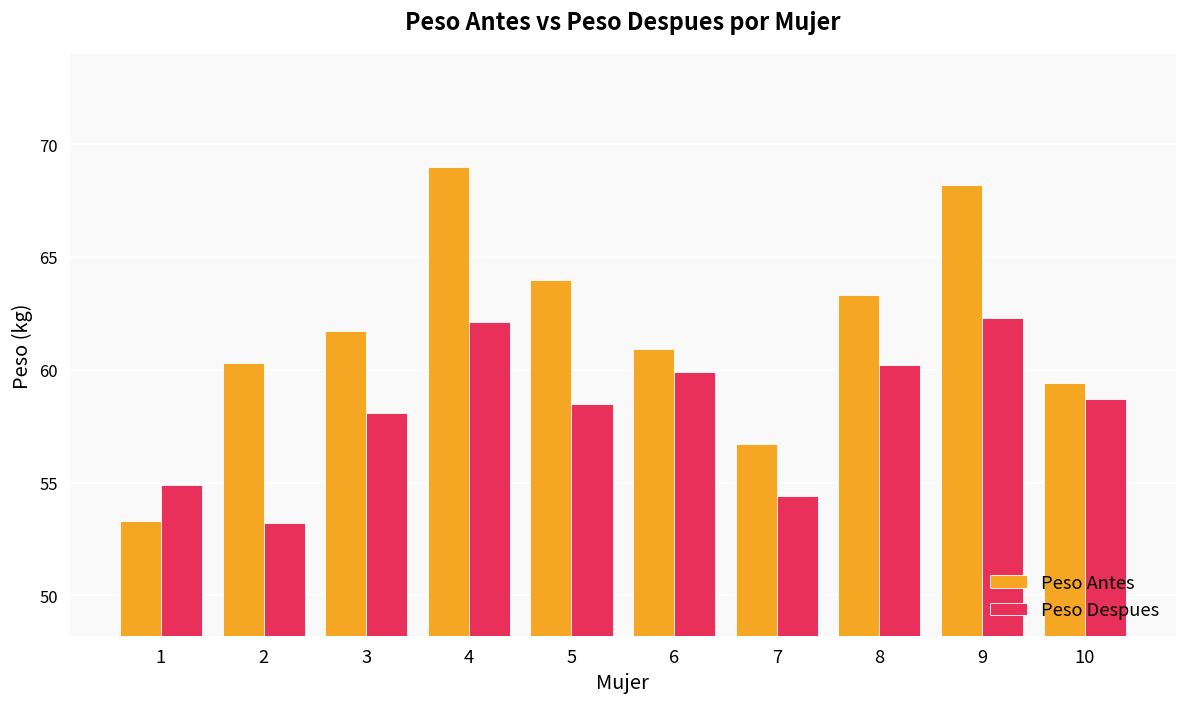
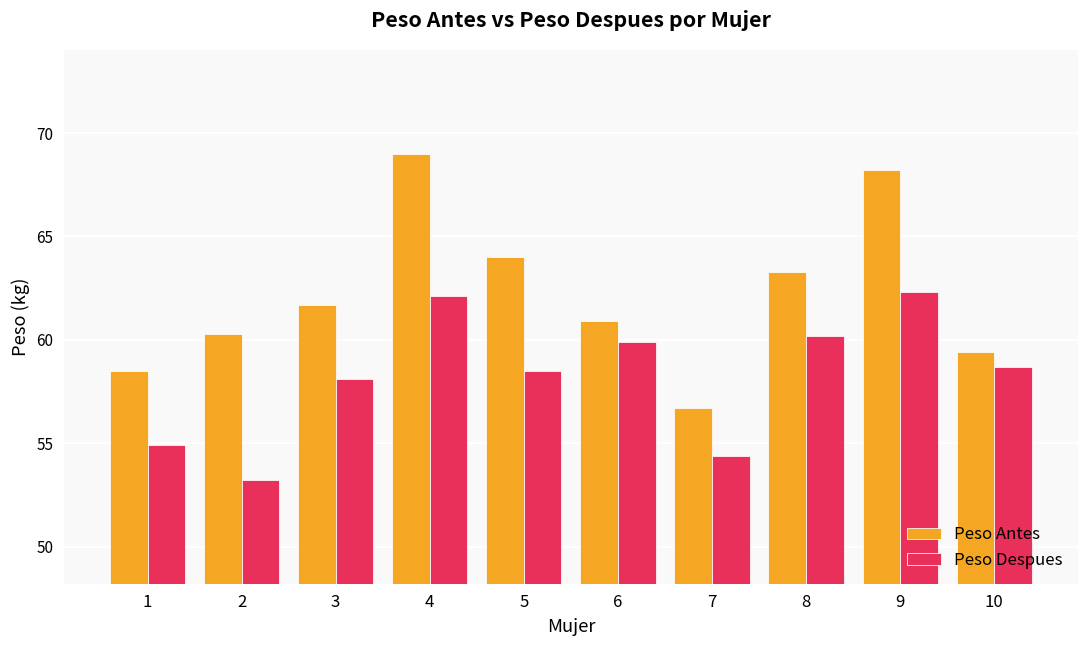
  {
    "Peso Antes": {
-     "1": 53.3,
+     "1": 58.5,
      "2": 60.3,
      "3": 61.7,
      "4": 69.0,
      "5": 64.0,
      "6": 60.9,
      "7": 56.7,
      "8": 63.3,
      "9": 68.2,
      "10": 59.4
    },
    "Peso Despues": {
      "1": 54.9,
      "2": 53.2,
      "3": 58.1,
      "4": 62.1,
      "5": 58.5,
      "6": 59.9,
      "7": 54.4,
      "8": 60.2,
      "9": 62.3,
      "10": 58.7
    }
  }
